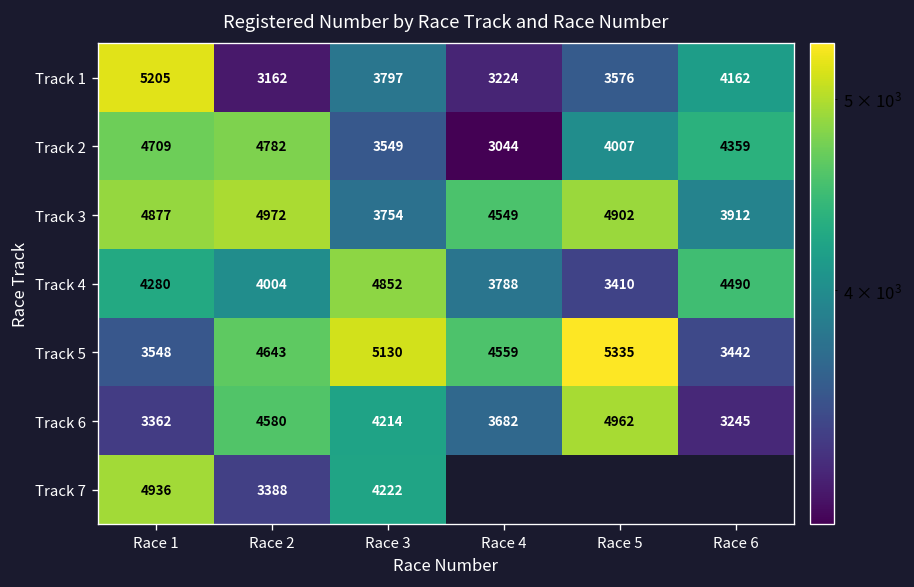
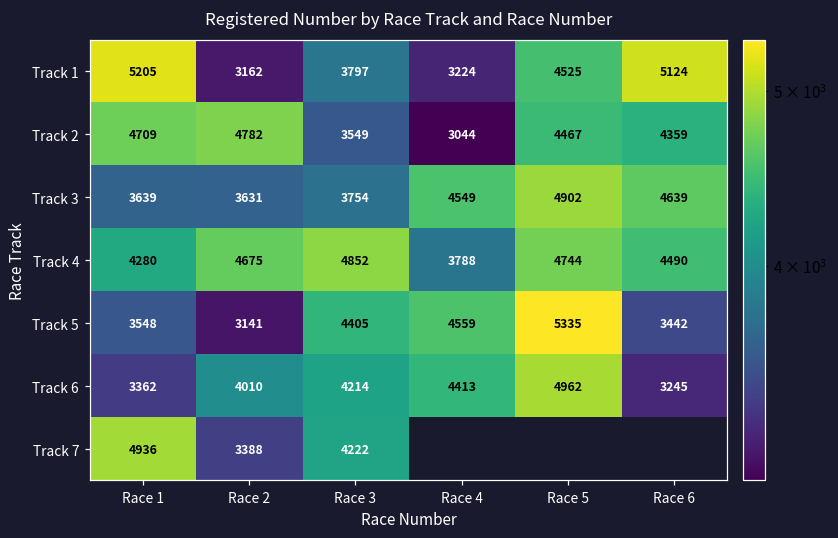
  {
    "Track 1": {
      "Race 1": 5205,
      "Race 2": 3162,
      "Race 3": 3797,
      "Race 4": 3224,
-     "Race 5": 3576,
-     "Race 6": 4162
+     "Race 5": 4525,
+     "Race 6": 5124
    },
    "Track 2": {
      "Race 1": 4709,
      "Race 2": 4782,
      "Race 3": 3549,
      "Race 4": 3044,
-     "Race 5": 4007,
+     "Race 5": 4467,
      "Race 6": 4359
    },
    "Track 3": {
-     "Race 1": 4877,
-     "Race 2": 4972,
+     "Race 1": 3639,
+     "Race 2": 3631,
      "Race 3": 3754,
      "Race 4": 4549,
      "Race 5": 4902,
-     "Race 6": 3912
+     "Race 6": 4639
    },
    "Track 4": {
      "Race 1": 4280,
-     "Race 2": 4004,
+     "Race 2": 4675,
      "Race 3": 4852,
      "Race 4": 3788,
-     "Race 5": 3410,
+     "Race 5": 4744,
      "Race 6": 4490
    },
    "Track 5": {
      "Race 1": 3548,
-     "Race 2": 4643,
-     "Race 3": 5130,
+     "Race 2": 3141,
+     "Race 3": 4405,
      "Race 4": 4559,
      "Race 5": 5335,
      "Race 6": 3442
    },
    "Track 6": {
      "Race 1": 3362,
-     "Race 2": 4580,
+     "Race 2": 4010,
      "Race 3": 4214,
-     "Race 4": 3682,
+     "Race 4": 4413,
      "Race 5": 4962,
      "Race 6": 3245
    },
    "Track 7": {
      "Race 1": 4936,
      "Race 2": 3388,
      "Race 3": 4222
    }
  }
